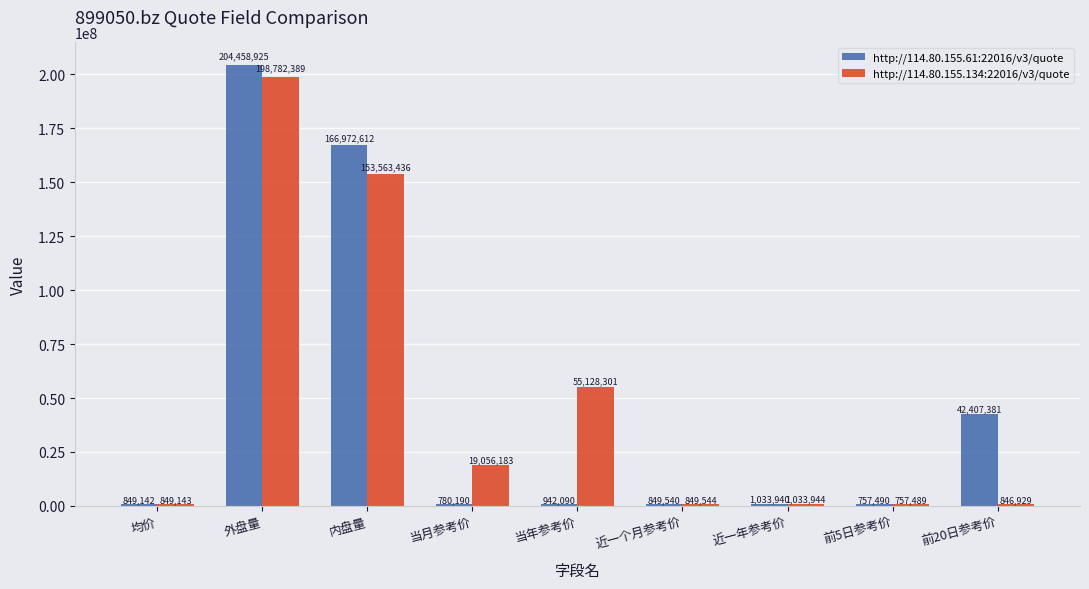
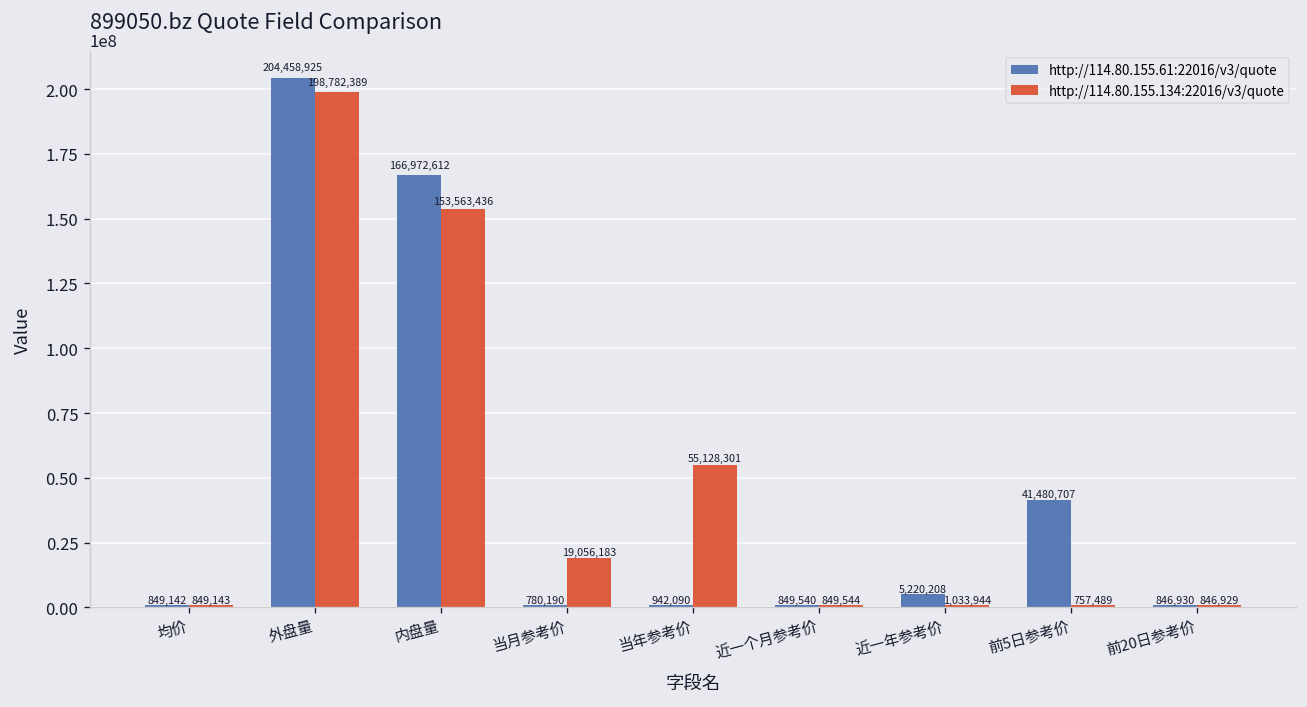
  {
    "http://114.80.155.61:22016/v3/quote": {
      "均价": "849,142",
      "外盘量": "204,458,925",
      "内盘量": "166,972,612",
      "当月参考价": "780,190",
      "当年参考价": "942,090",
      "近一个月参考价": "849,540",
-     "近一年参考价": "1,033,940",
-     "前5日参考价": "757,490",
-     "前20日参考价": "42,407,381"
+     "近一年参考价": "5,220,208",
+     "前5日参考价": "41,480,707",
+     "前20日参考价": "846,930"
    },
    "http://114.80.155.134:22016/v3/quote": {
      "均价": "849,143",
      "外盘量": "198,782,389",
      "内盘量": "153,563,436",
      "当月参考价": "19,056,183",
      "当年参考价": "55,128,301",
      "近一个月参考价": "849,544",
      "近一年参考价": "1,033,944",
      "前5日参考价": "757,489",
      "前20日参考价": "846,929"
    }
  }
